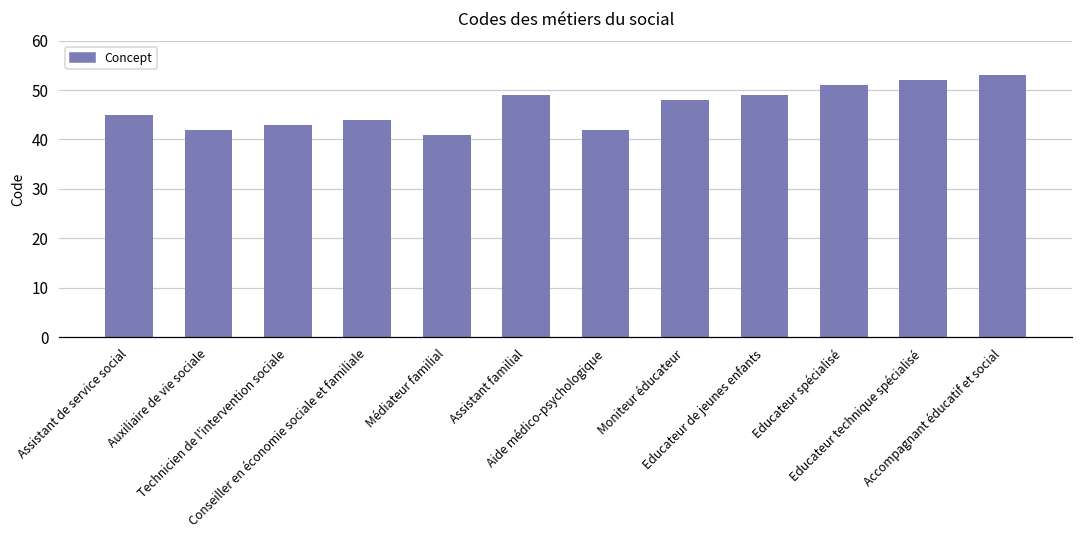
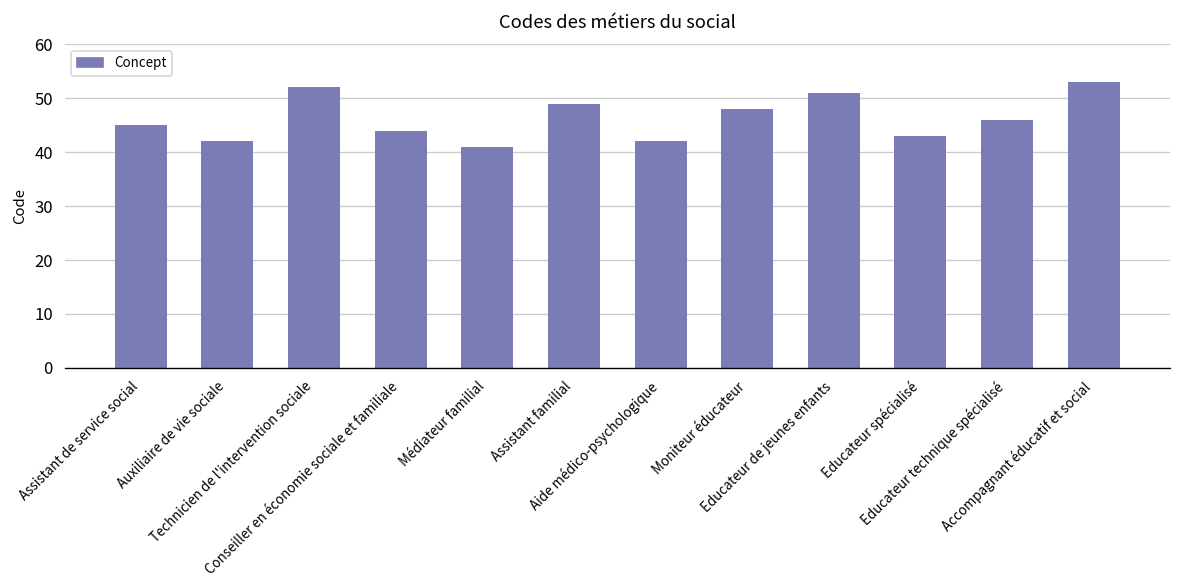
  {
    "Assistant de service social": 45,
    "Auxiliaire de vie sociale": 42,
-   "Technicien de l'intervention sociale": 43,
+   "Technicien de l'intervention sociale": 52,
    "Conseiller en économie sociale et familiale": 44,
    "Médiateur familial": 41,
    "Assistant familial": 49,
    "Aide médico-psychologique": 42,
    "Moniteur éducateur": 48,
-   "Educateur de jeunes enfants": 49,
-   "Educateur spécialisé": 51,
-   "Educateur technique spécialisé": 52,
+   "Educateur de jeunes enfants": 51,
+   "Educateur spécialisé": 43,
+   "Educateur technique spécialisé": 46,
    "Accompagnant éducatif et social": 53
  }
